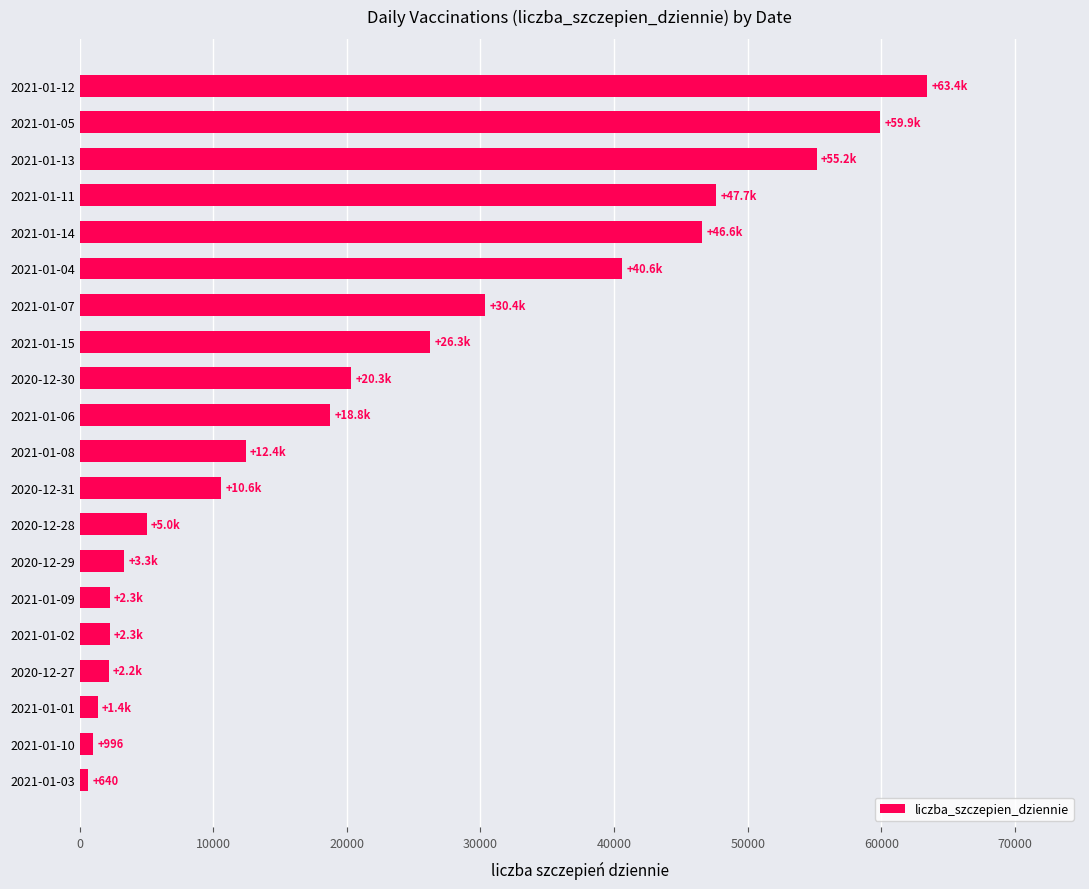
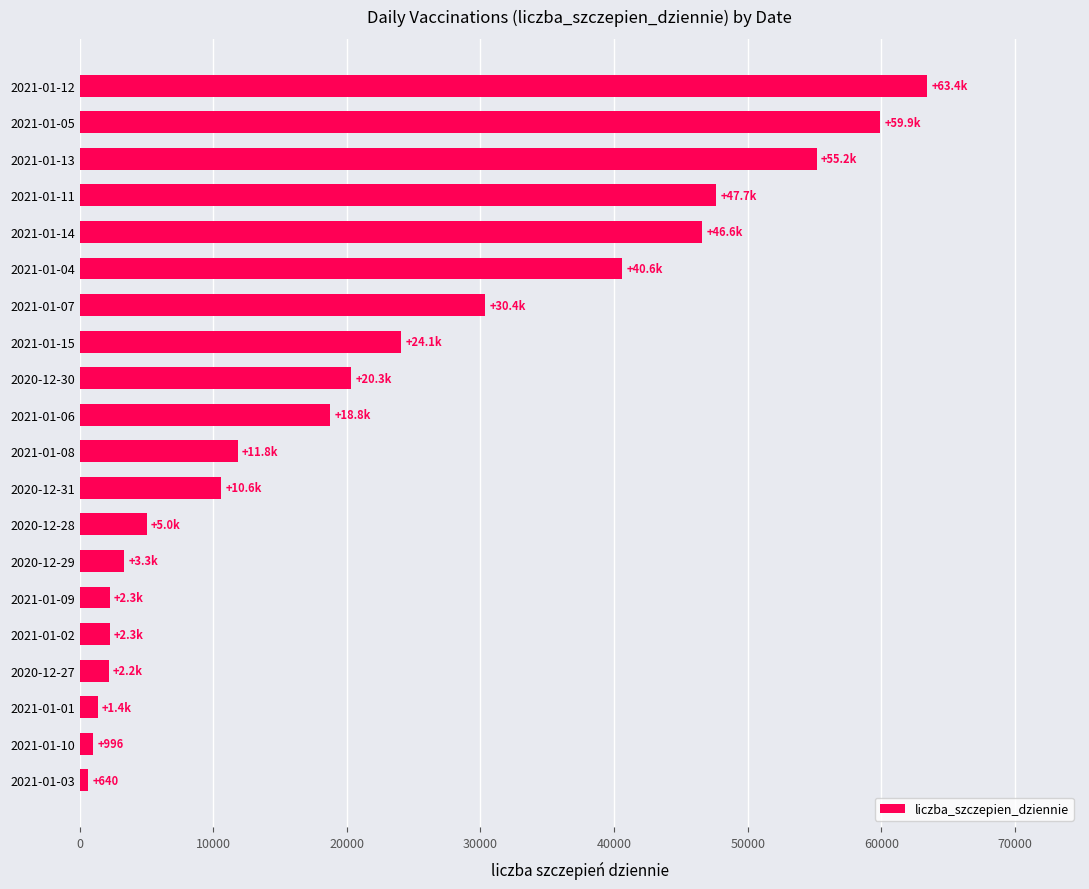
  {
    "2021-01-12": "+63.4k",
    "2021-01-05": "+59.9k",
    "2021-01-13": "+55.2k",
    "2021-01-11": "+47.7k",
    "2021-01-14": "+46.6k",
    "2021-01-04": "+40.6k",
    "2021-01-07": "+30.4k",
-   "2021-01-15": "+26.3k",
+   "2021-01-15": "+24.1k",
    "2020-12-30": "+20.3k",
    "2021-01-06": "+18.8k",
-   "2021-01-08": "+12.4k",
+   "2021-01-08": "+11.8k",
    "2020-12-31": "+10.6k",
    "2020-12-28": "+5.0k",
    "2020-12-29": "+3.3k",
    "2021-01-09": "+2.3k",
    "2021-01-02": "+2.3k",
    "2020-12-27": "+2.2k",
    "2021-01-01": "+1.4k",
    "2021-01-10": "+996",
    "2021-01-03": "+640"
  }
